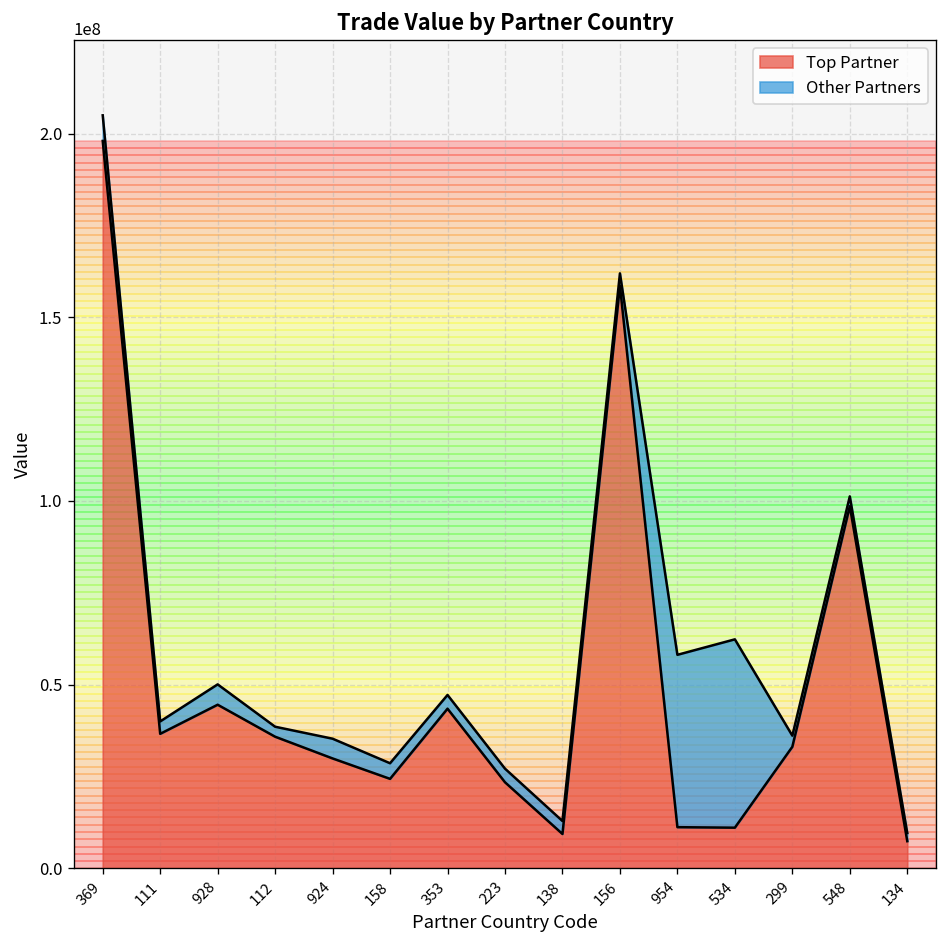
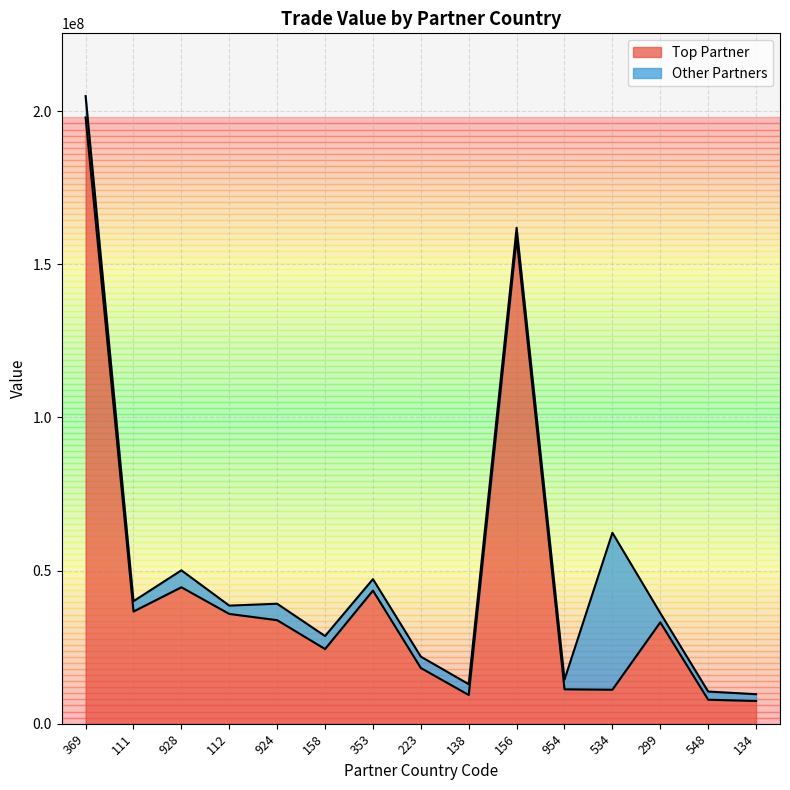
  {
    "Top Partner": {
      "369": 198000000,
      "111": 37000000,
      "928": 45000000,
      "112": 36000000,
-     "924": 30000000,
+     "924": 34000000,
      "158": 24000000,
      "353": 43000000,
-     "223": 23000000,
+     "223": 18000000,
      "138": 9000000,
      "156": 159000000,
      "954": 11000000,
      "534": 11000000,
      "299": 33000000,
-     "548": 99000000,
+     "548": 8000000,
      "134": 7000000
    },
    "Other Partners": {
      "369": 7000000,
      "111": 3000000,
      "928": 6000000,
      "112": 3000000,
      "924": 5000000,
      "158": 4000000,
      "353": 4000000,
      "223": 4000000,
      "138": 4000000,
      "156": 3000000,
-     "954": 47000000,
+     "954": 3000000,
      "534": 51000000,
      "299": 3000000,
      "548": 3000000,
      "134": 2000000
    }
  }
